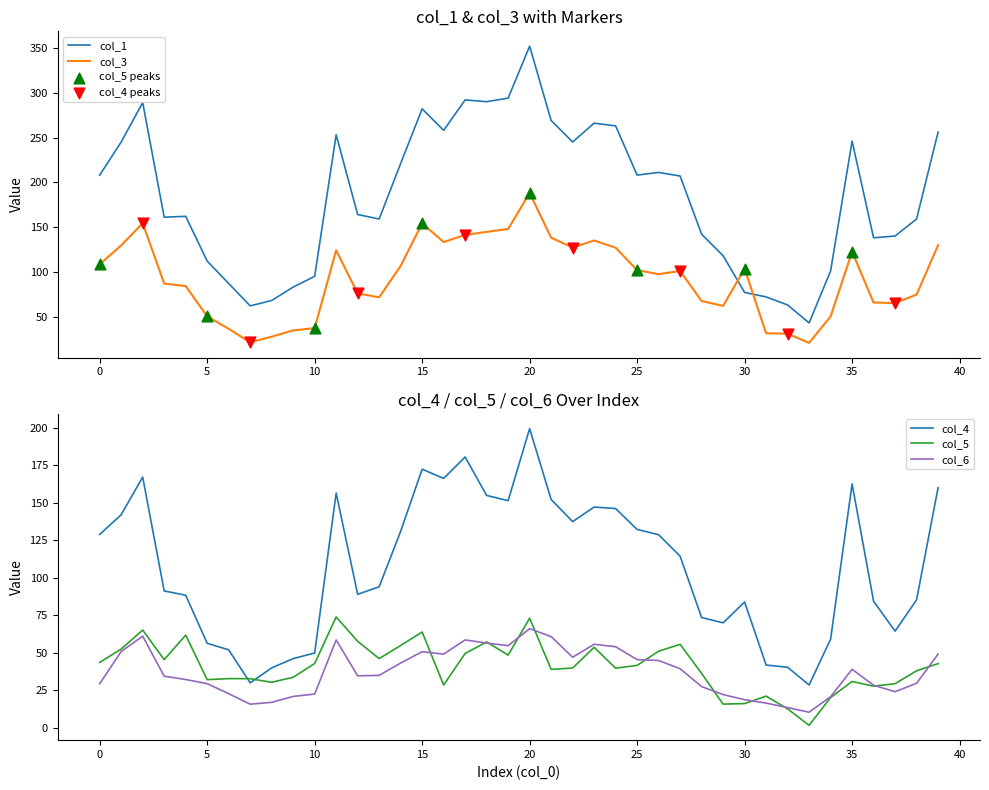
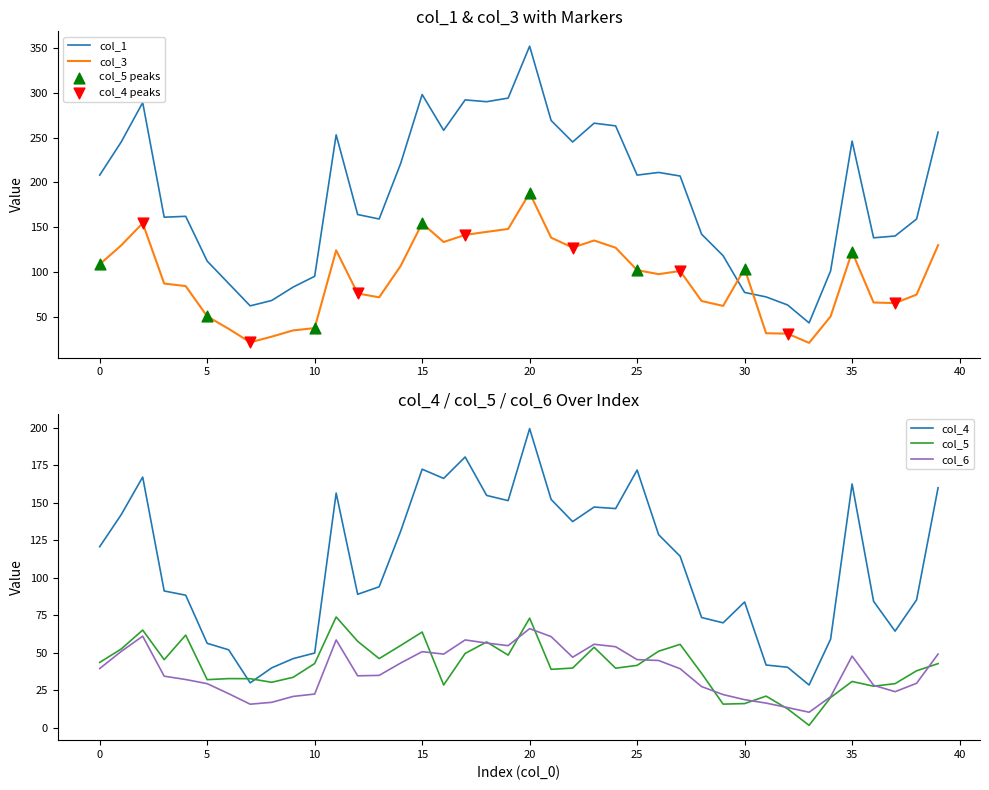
  {
    "col_1 & col_3 with Markers": {
      "col_1": {
        "0": 210,
        "5": 110,
        "10": 100,
-       "15": 280,
+       "15": 300,
        "20": 350,
        "25": 210,
        "30": 80,
        "35": 250
      }
    },
    "col_4 / col_5 / col_6 Over Index": {
      "col_4": {
-       "0": 129,
+       "0": 121,
        "5": 56,
        "10": 50,
        "15": 172,
        "20": 199,
-       "25": 132,
+       "25": 172,
        "30": 84,
        "35": 162
      },
      "col_5": {
        "0": 44,
        "5": 32,
        "10": 43,
        "15": 64,
        "20": 73,
        "25": 42,
        "30": 16,
        "35": 31
      },
      "col_6": {
-       "0": 30,
+       "0": 40,
        "5": 30,
        "10": 23,
        "15": 51,
        "20": 66,
        "25": 46,
        "30": 19,
-       "35": 39
+       "35": 48
      }
    }
  }
